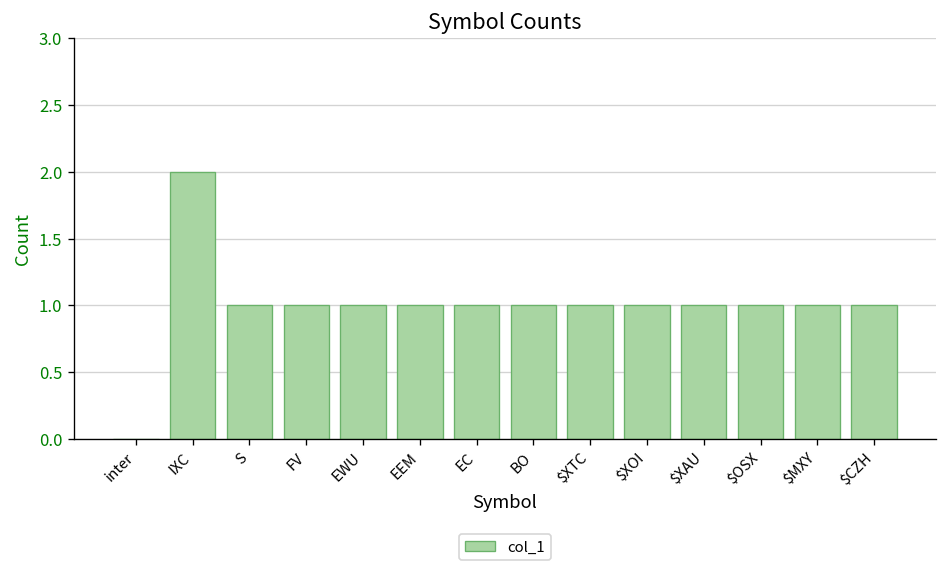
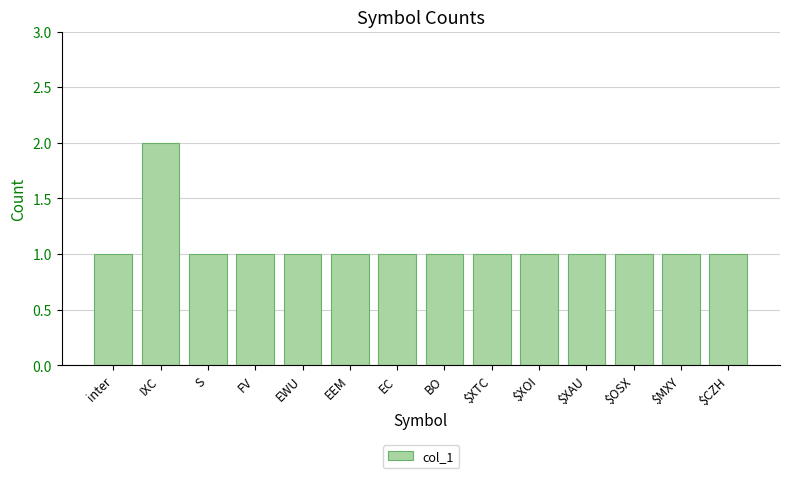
  {
-   "inter": 0,
+   "inter": 1,
    "IXC": 2,
    "S": 1,
    "FV": 1,
    "EWU": 1,
    "EEM": 1,
    "EC": 1,
    "BO": 1,
    "$XTC": 1,
    "$XOI": 1,
    "$XAU": 1,
    "$OSX": 1,
    "$MXY": 1,
    "$CZH": 1
  }
